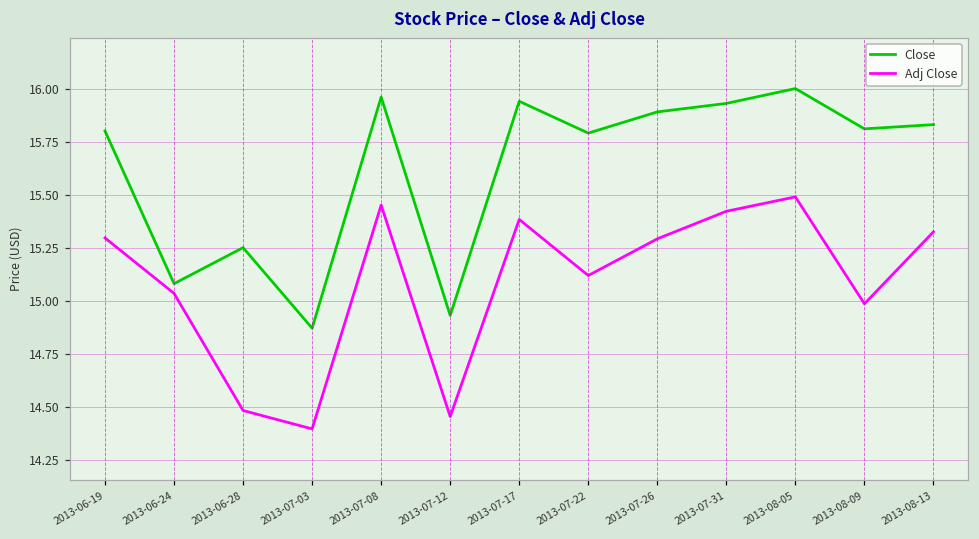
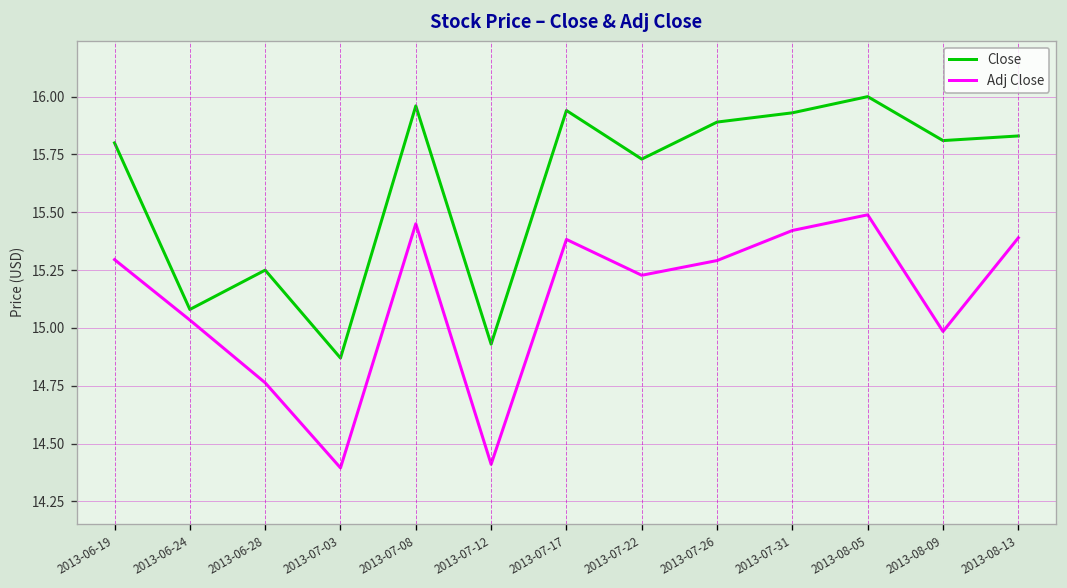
  {
    "Close": {
      "2013-06-19": 15.80,
      "2013-06-24": 15.08,
      "2013-06-28": 15.25,
      "2013-07-03": 14.87,
      "2013-07-08": 15.96,
      "2013-07-12": 14.93,
      "2013-07-17": 15.94,
-     "2013-07-22": 15.79,
+     "2013-07-22": 15.73,
      "2013-07-26": 15.89,
      "2013-07-31": 15.93,
      "2013-08-05": 16.00,
      "2013-08-09": 15.81,
      "2013-08-13": 15.83
    },
    "Adj Close": {
      "2013-06-19": 15.30,
      "2013-06-24": 15.03,
-     "2013-06-28": 14.48,
+     "2013-06-28": 14.76,
      "2013-07-03": 14.40,
      "2013-07-08": 15.45,
-     "2013-07-12": 14.45,
+     "2013-07-12": 14.41,
      "2013-07-17": 15.38,
-     "2013-07-22": 15.12,
+     "2013-07-22": 15.23,
      "2013-07-26": 15.29,
      "2013-07-31": 15.42,
      "2013-08-05": 15.49,
      "2013-08-09": 14.98,
-     "2013-08-13": 15.32
+     "2013-08-13": 15.39
    }
  }
